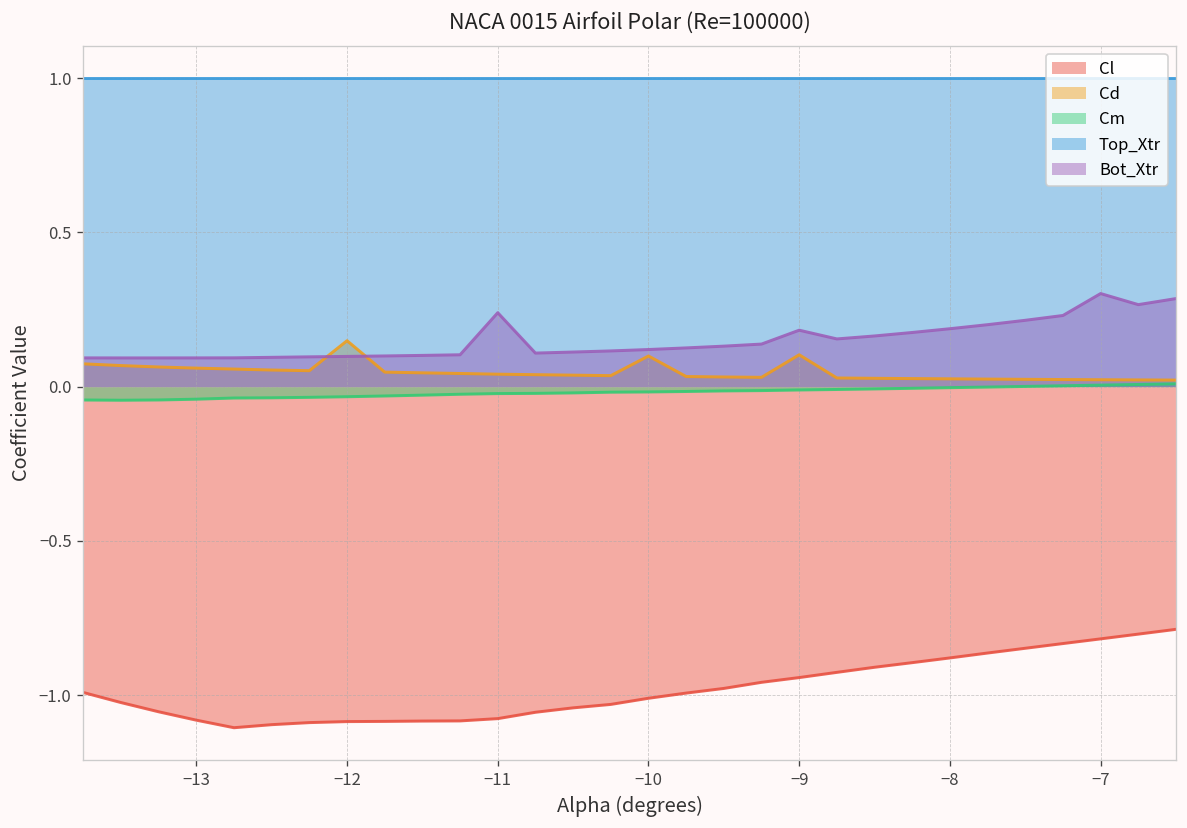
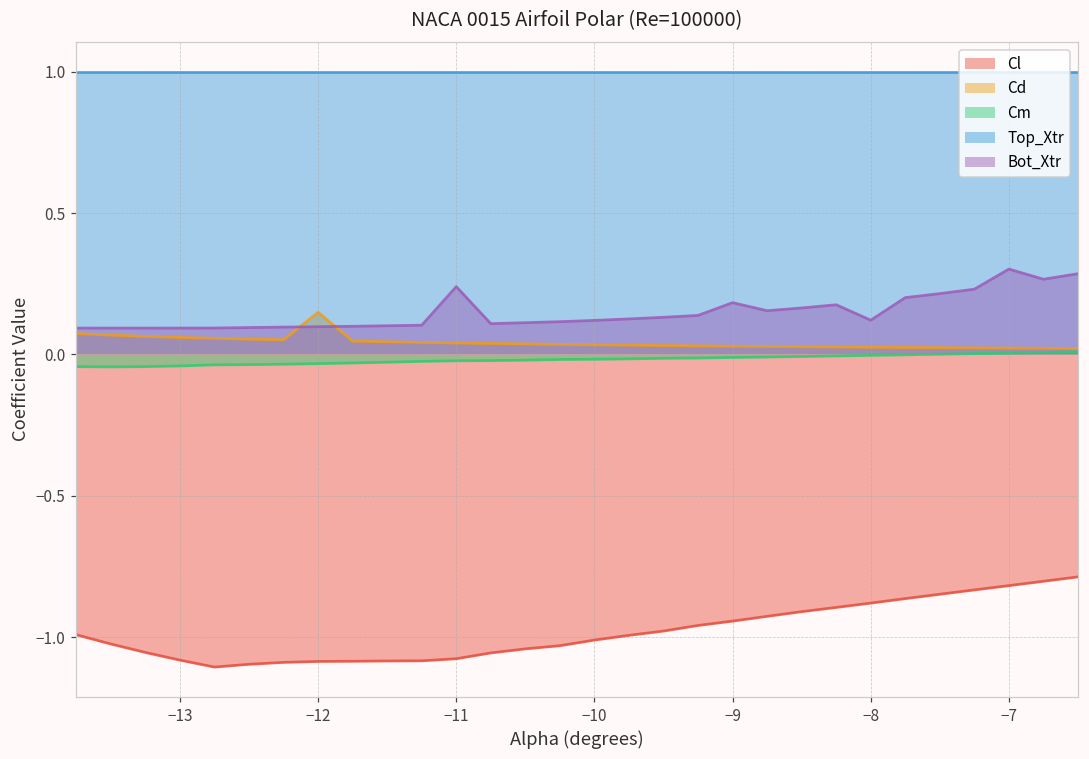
  {
    "Cd": {
      "−13": 0.06,
      "−12": 0.15,
      "−11": 0.04,
-     "−10": 0.10,
-     "−9": 0.10,
+     "−10": 0.03,
+     "−9": 0.03,
      "−8": 0.03,
      "−7": 0.02
    },
    "Top_Xtr": {
      "−13": 1.00,
      "−12": 1.00,
      "−11": 1.00,
      "−10": 1.00,
      "−9": 1.00,
      "−8": 1.00
    },
    "Bot_Xtr": {
      "−13": 0.09,
      "−12": 0.10,
      "−11": 0.24,
      "−10": 0.12,
      "−9": 0.18,
-     "−8": 0.19,
+     "−8": 0.12,
      "−7": 0.30
    }
  }
